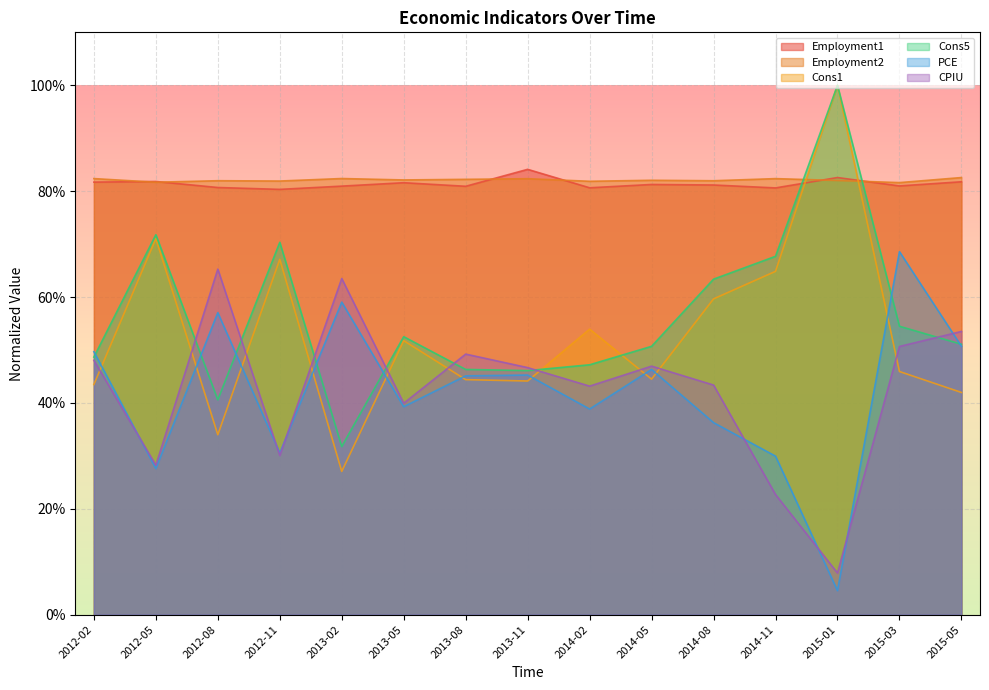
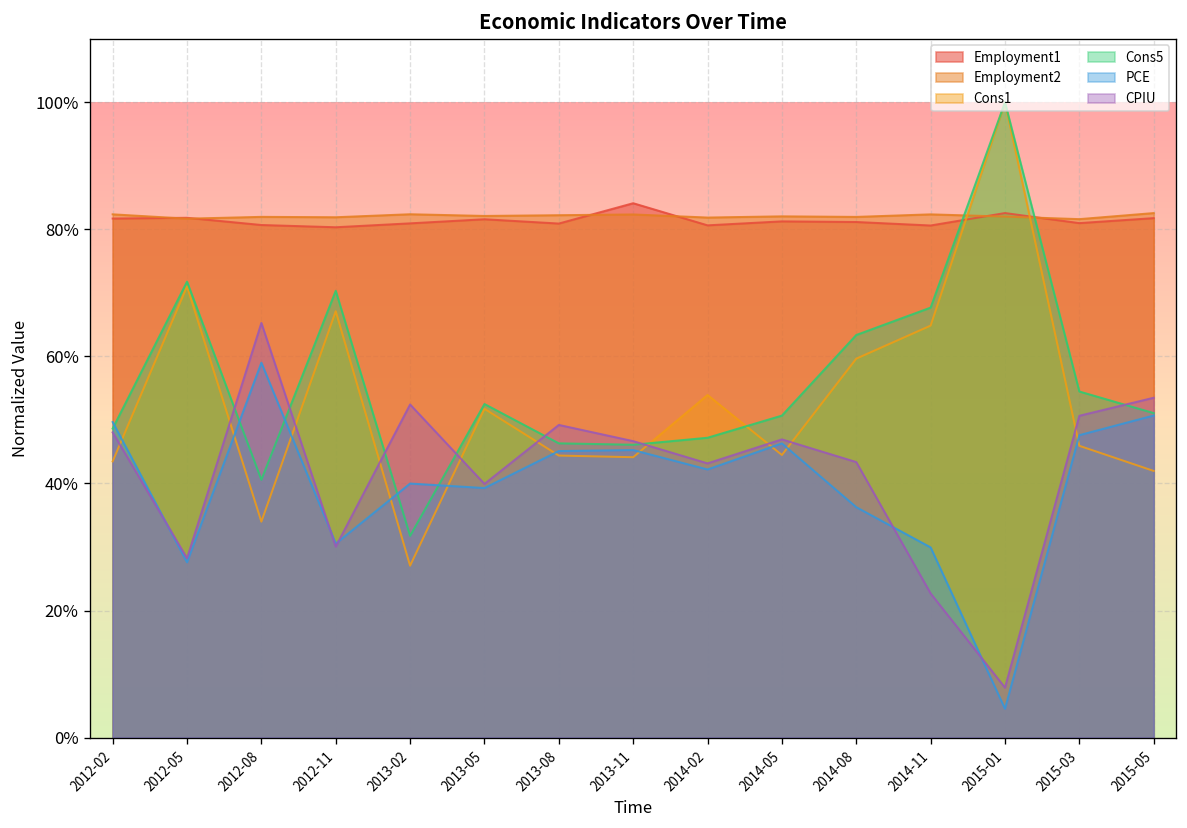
  {
    "Cons5": {
      "2012-02": "49%",
      "2012-05": "72%",
      "2012-08": "41%",
      "2012-11": "70%",
      "2013-02": "32%",
      "2013-05": "53%",
      "2013-08": "46%",
      "2013-11": "46%",
      "2014-02": "47%",
      "2014-05": "51%",
      "2014-08": "63%",
      "2014-11": "68%",
      "2015-03": "54%"
    },
    "PCE": {
      "2012-02": "50%",
      "2012-05": "28%",
-     "2012-08": "57%",
-     "2013-02": "59%",
+     "2012-08": "59%",
+     "2013-02": "40%",
      "2013-05": "39%",
      "2013-08": "45%",
      "2013-11": "45%",
-     "2014-02": "39%",
+     "2014-02": "42%",
      "2014-05": "46%",
      "2014-08": "36%",
      "2014-11": "30%",
      "2015-01": "5%",
-     "2015-03": "69%"
+     "2015-03": "48%"
    },
    "CPIU": {
      "2012-02": "48%",
      "2012-05": "28%",
      "2012-08": "65%",
-     "2013-02": "63%",
+     "2013-02": "52%",
      "2013-05": "40%",
      "2013-08": "49%",
      "2013-11": "47%",
      "2014-02": "43%",
      "2014-05": "47%",
      "2014-08": "43%",
      "2014-11": "23%",
      "2015-01": "8%",
      "2015-03": "51%",
      "2015-05": "53%"
    }
  }
